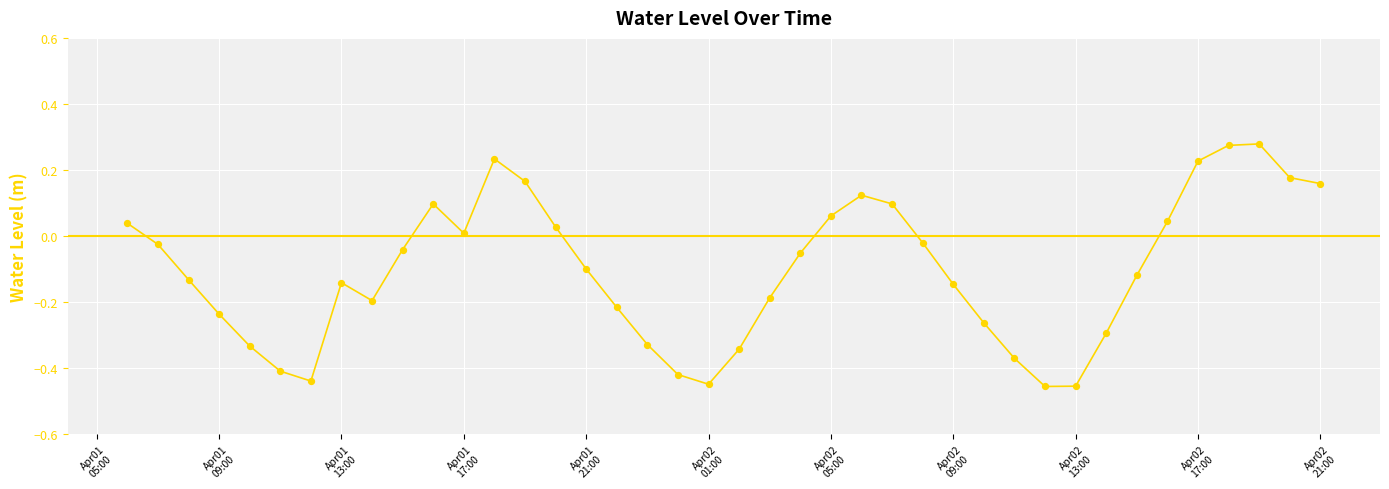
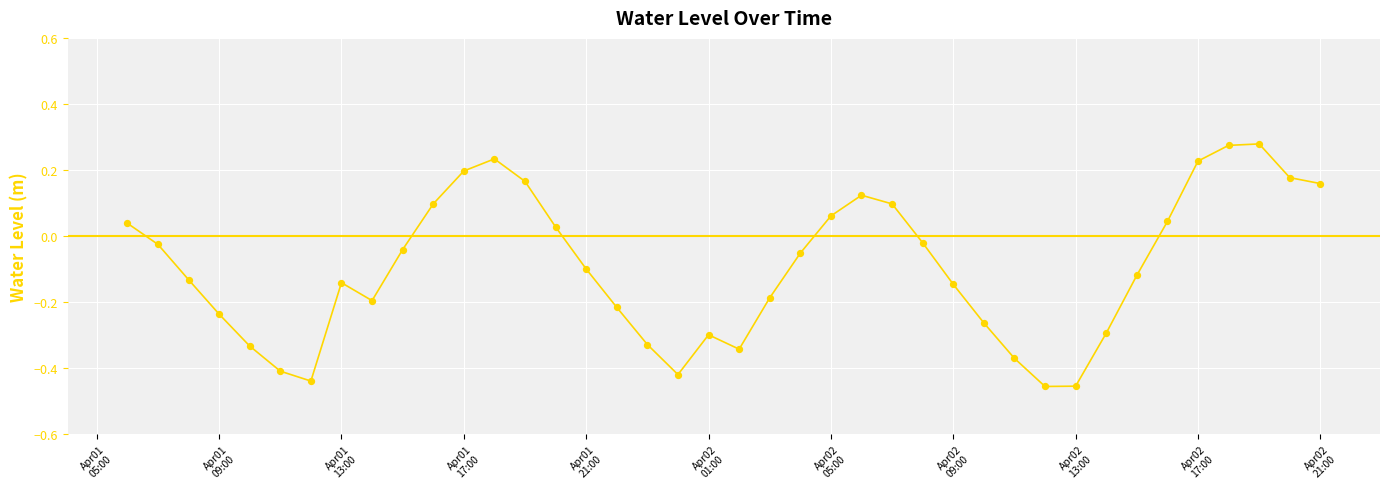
  {
    "Apr01 09:00": -0.24,
    "Apr01 13:00": -0.14,
-   "Apr01 17:00": 0.01,
+   "Apr01 17:00": 0.20,
    "Apr01 21:00": -0.10,
-   "Apr02 01:00": -0.45,
+   "Apr02 01:00": -0.30,
    "Apr02 05:00": 0.06,
    "Apr02 09:00": -0.15,
    "Apr02 13:00": -0.46,
    "Apr02 17:00": 0.23,
    "Apr02 21:00": 0.16
  }
